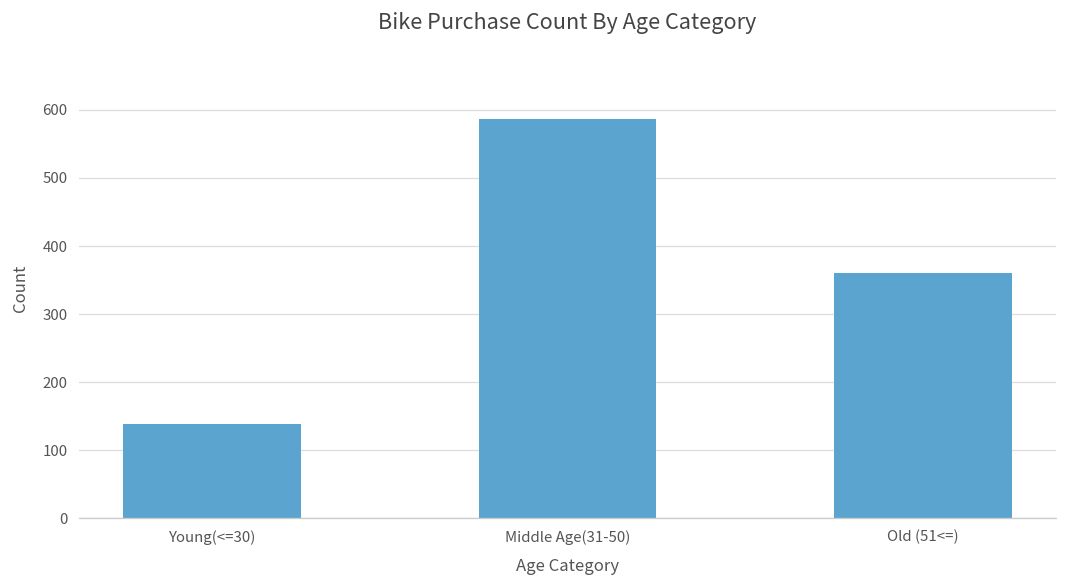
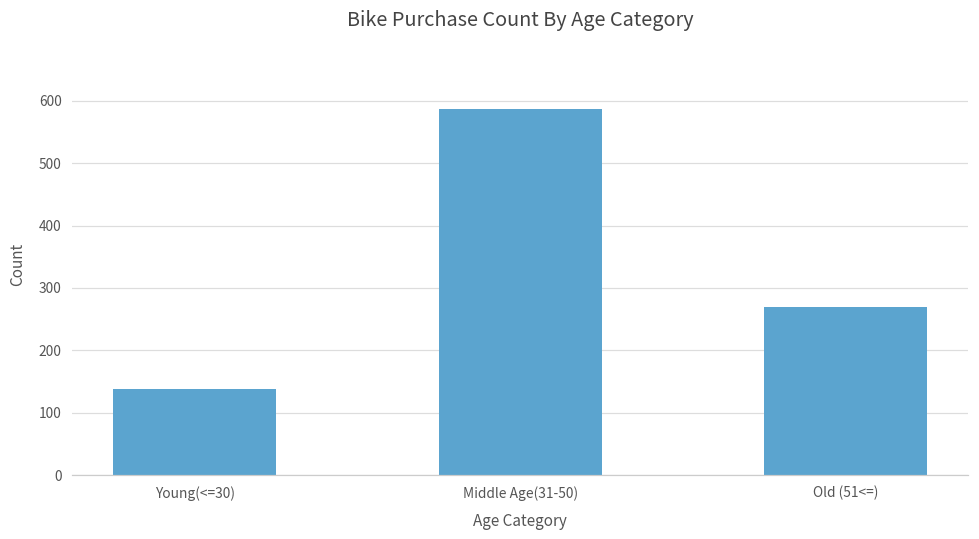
  {
    "Young(<=30)": 140,
    "Middle Age(31-50)": 590,
-   "Old (51<=)": 360
+   "Old (51<=)": 270
  }
